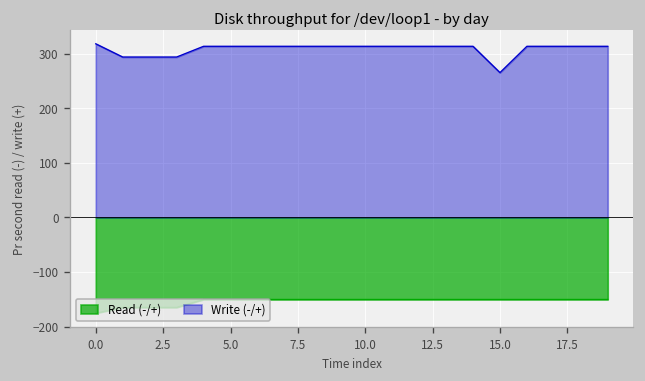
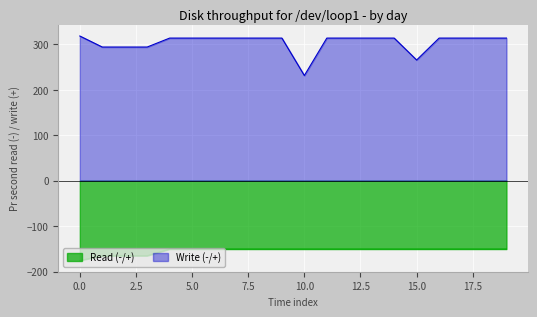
  {
    "Write (-/+)": {
      "0.0": 320,
      "5.0": 310,
-     "10.0": 310,
+     "10.0": 230,
      "15.0": 270
    }
  }
